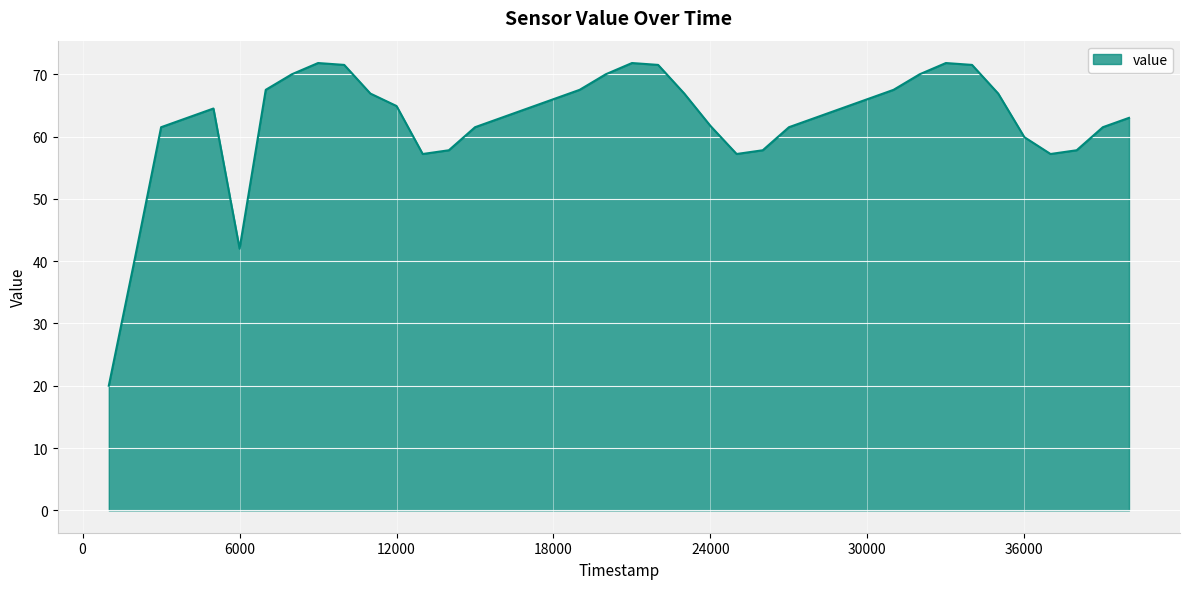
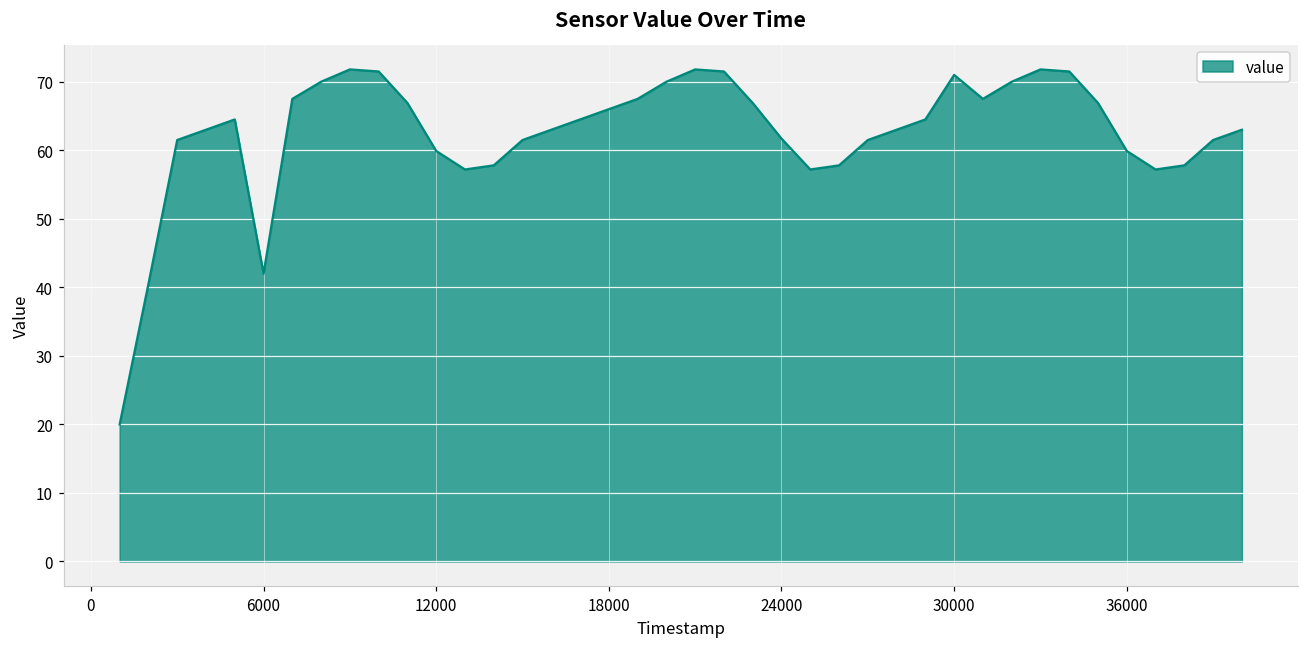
  {
    "6000": 42,
-   "12000": 65,
+   "12000": 60,
    "18000": 66,
    "24000": 62,
-   "30000": 66,
+   "30000": 71,
    "36000": 60
  }
